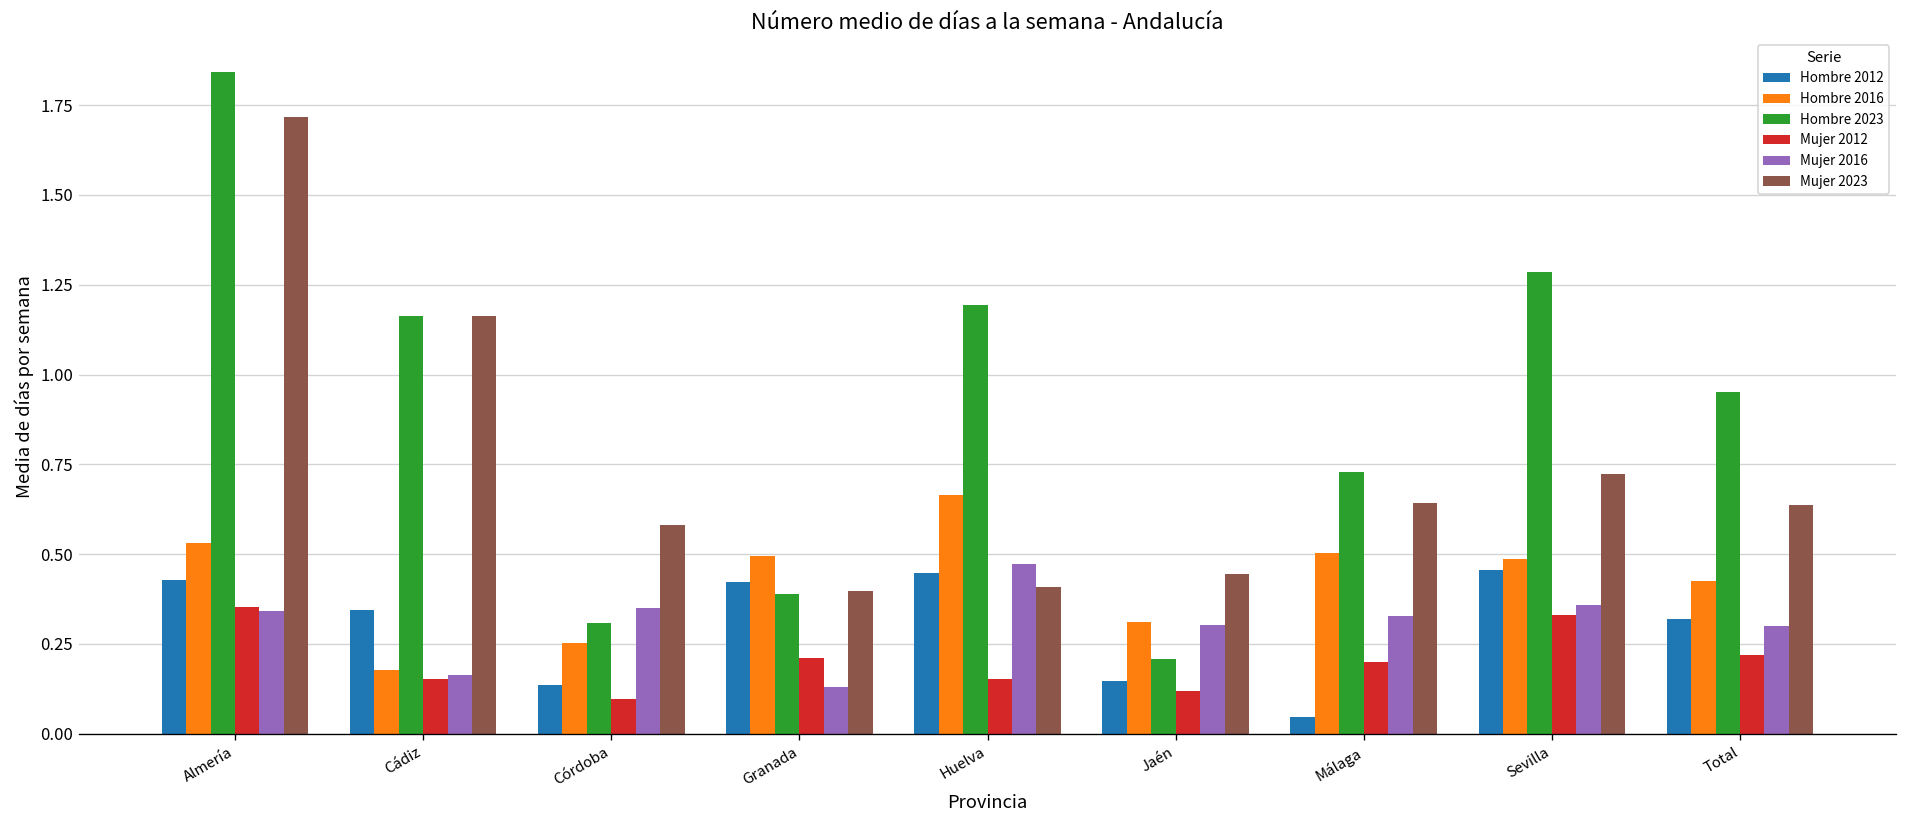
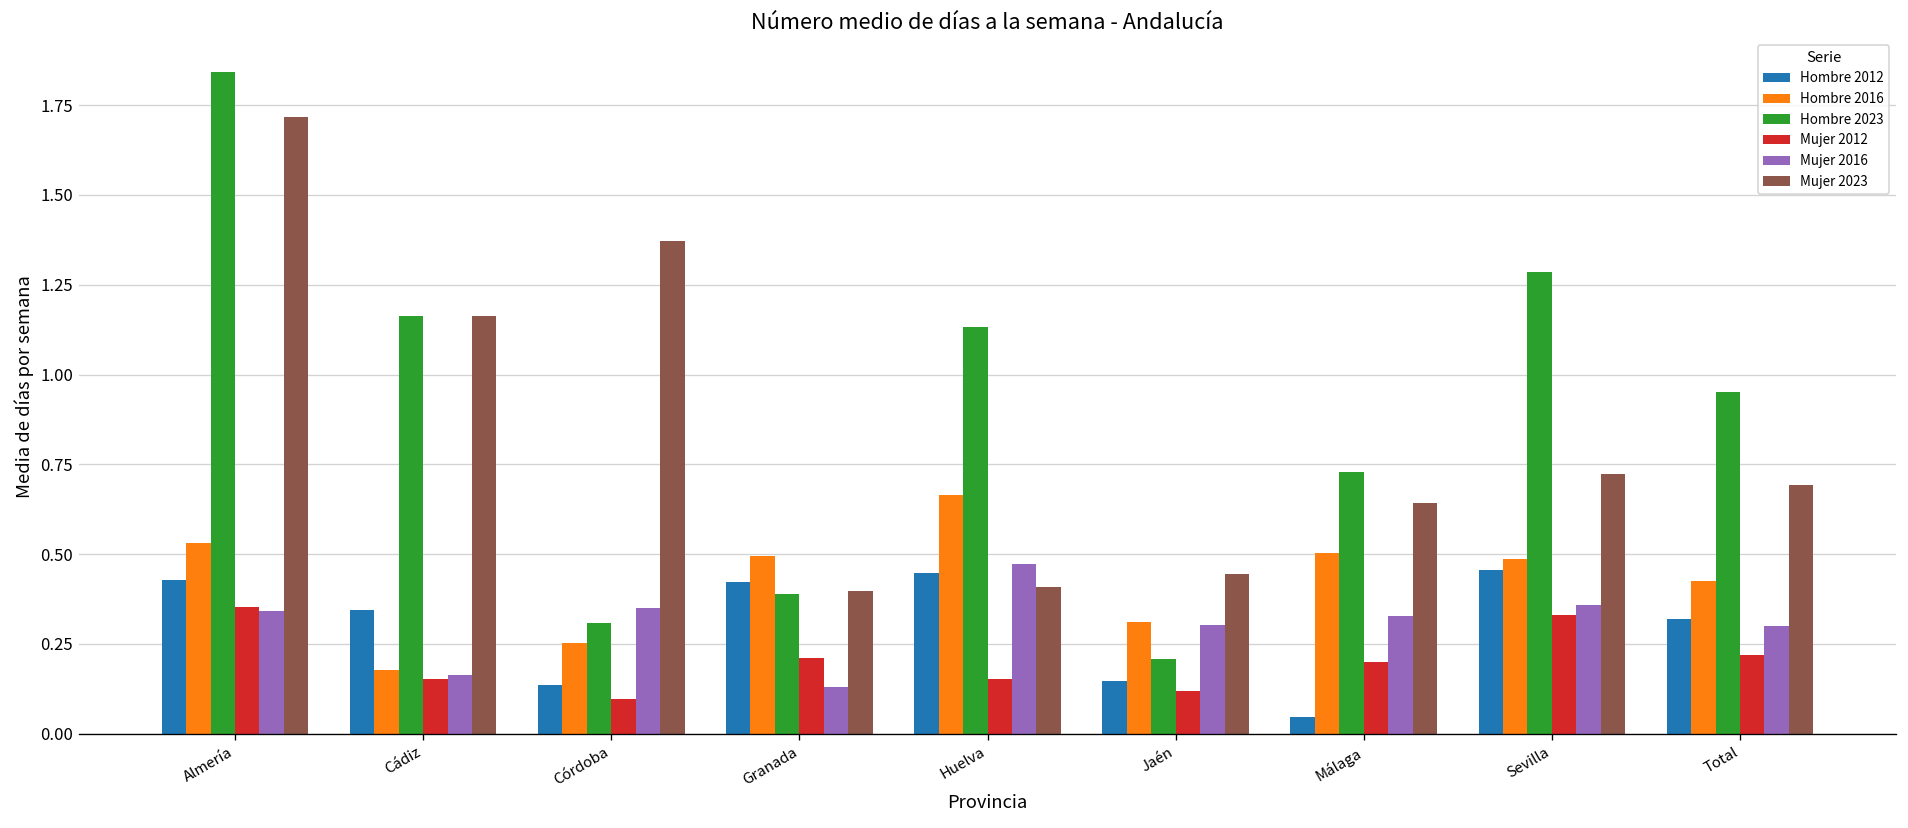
  {
    "Hombre 2012": {
      "Almería": 0.43,
      "Cádiz": 0.34,
      "Córdoba": 0.14,
      "Granada": 0.42,
      "Huelva": 0.45,
      "Jaén": 0.15,
      "Málaga": 0.05,
      "Sevilla": 0.46,
      "Total": 0.32
    },
    "Hombre 2016": {
      "Almería": 0.53,
      "Cádiz": 0.18,
      "Córdoba": 0.25,
      "Granada": 0.49,
      "Huelva": 0.66,
      "Jaén": 0.31,
      "Málaga": 0.50,
      "Sevilla": 0.49,
      "Total": 0.42
    },
    "Hombre 2023": {
      "Almería": 1.84,
      "Cádiz": 1.16,
      "Córdoba": 0.31,
      "Granada": 0.39,
-     "Huelva": 1.19,
+     "Huelva": 1.13,
      "Jaén": 0.21,
      "Málaga": 0.73,
      "Sevilla": 1.29,
      "Total": 0.95
    },
    "Mujer 2012": {
      "Almería": 0.35,
      "Cádiz": 0.15,
      "Córdoba": 0.10,
      "Granada": 0.21,
      "Huelva": 0.15,
      "Jaén": 0.12,
      "Málaga": 0.20,
      "Sevilla": 0.33,
      "Total": 0.22
    },
    "Mujer 2016": {
      "Almería": 0.34,
      "Cádiz": 0.16,
      "Córdoba": 0.35,
      "Granada": 0.13,
      "Huelva": 0.47,
      "Jaén": 0.30,
      "Málaga": 0.33,
      "Sevilla": 0.36,
      "Total": 0.30
    },
    "Mujer 2023": {
      "Almería": 1.72,
      "Cádiz": 1.16,
-     "Córdoba": 0.58,
+     "Córdoba": 1.37,
      "Granada": 0.40,
      "Huelva": 0.41,
      "Jaén": 0.44,
      "Málaga": 0.64,
      "Sevilla": 0.72,
-     "Total": 0.64
+     "Total": 0.69
    }
  }
